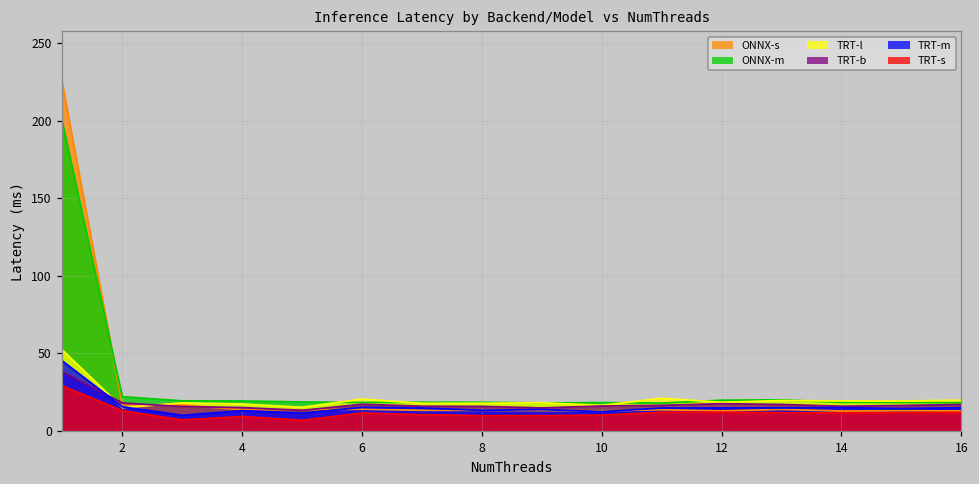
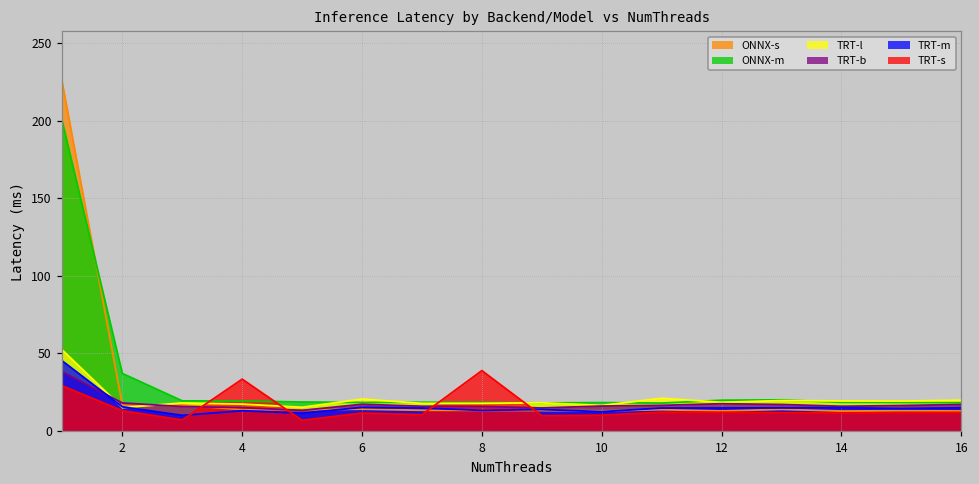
  {
    "ONNX-m": {
-     "2": 22,
+     "2": 37,
      "4": 19,
      "10": 18
    },
    "TRT-l": {
      "4": 17,
      "6": 21
    },
    "TRT-b": {
      "8": 16
    },
    "TRT-m": {
      "12": 15,
      "16": 15
    },
    "TRT-s": {
      "2": 13,
-     "4": 9,
+     "4": 33,
      "6": 12,
-     "8": 10,
+     "8": 39,
      "10": 10
    }
  }
